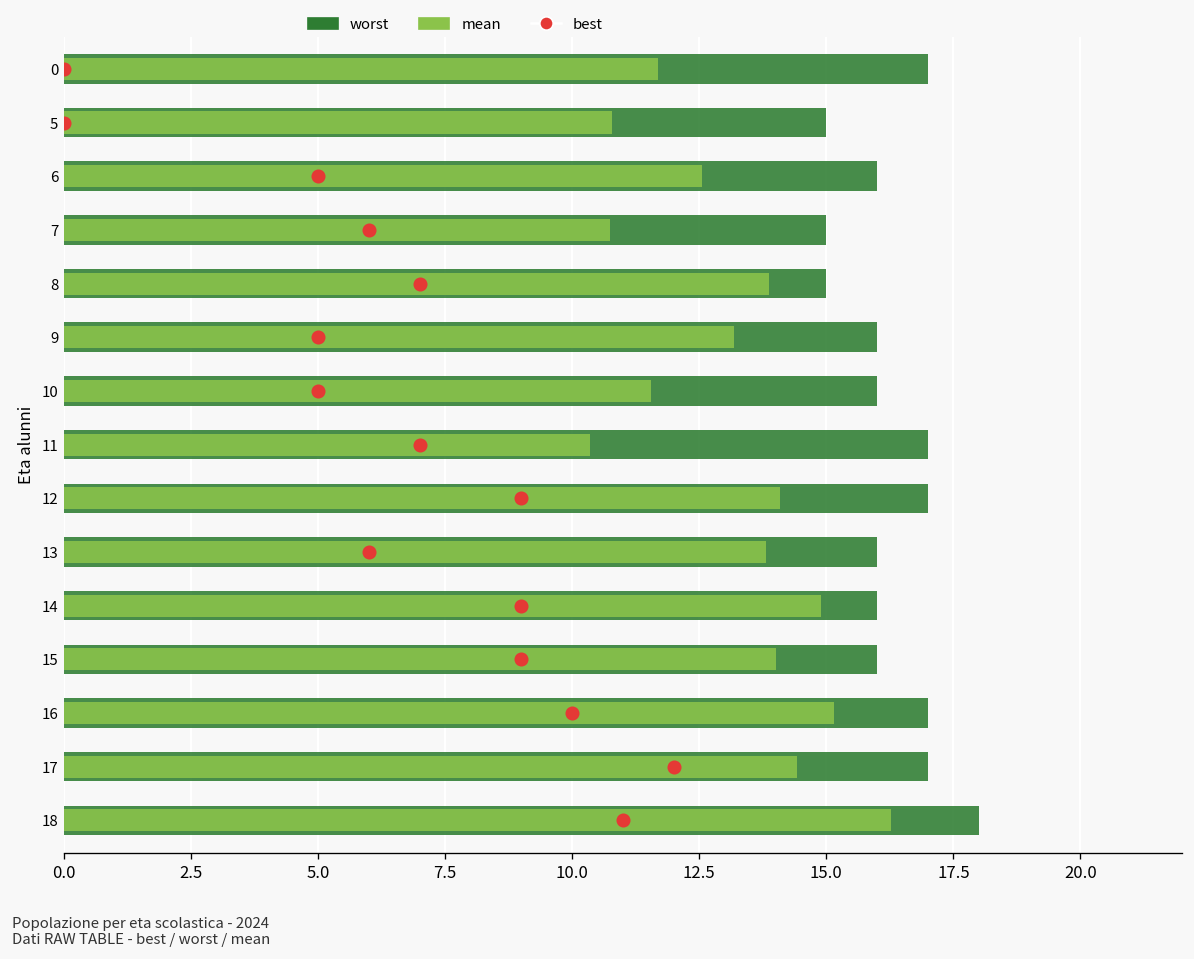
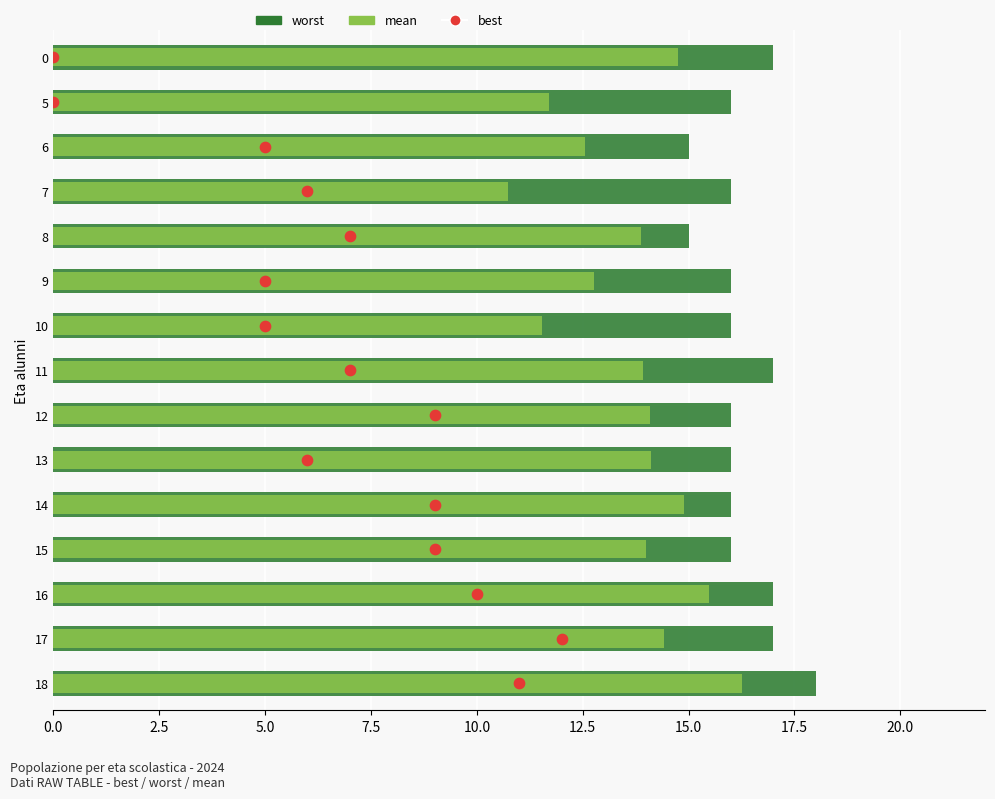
  {
    "worst": {
      "0": 17,
-     "5": 15,
-     "6": 16,
-     "7": 15,
+     "5": 16,
+     "6": 15,
+     "7": 16,
      "8": 15,
      "9": 16,
      "10": 16,
      "11": 17,
-     "12": 17,
+     "12": 16,
      "13": 16,
      "14": 16,
      "15": 16,
      "16": 17,
      "17": 17,
      "18": 18
    },
    "mean": {
-     "0": 11.7,
-     "5": 10.8,
-     "9": 13.2,
-     "11": 10.4,
-     "13": 13.8,
-     "16": 15.2
+     "0": 14.8,
+     "5": 11.7,
+     "9": 12.8,
+     "11": 13.9,
+     "13": 14.1,
+     "16": 15.5
    }
  }
